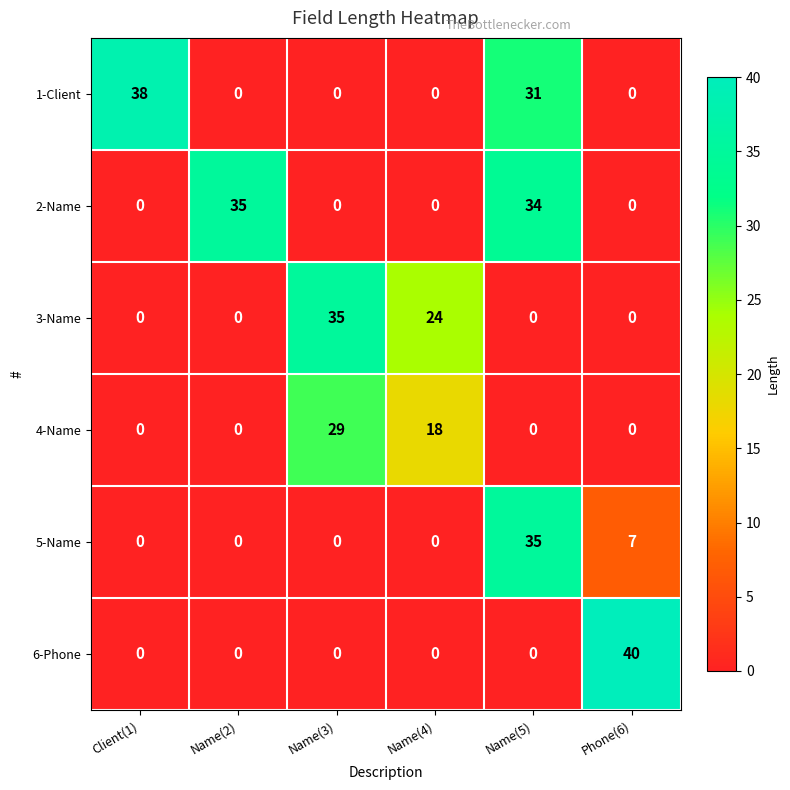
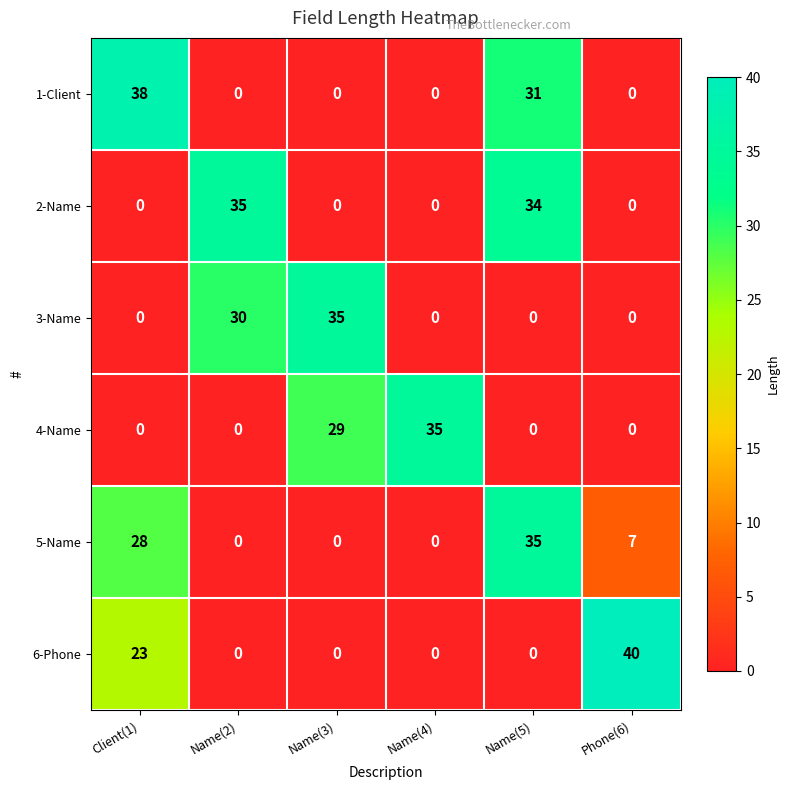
  {
    "1-Client": {
      "Client(1)": 38,
      "Name(2)": 0,
      "Name(3)": 0,
      "Name(4)": 0,
      "Name(5)": 31,
      "Phone(6)": 0
    },
    "2-Name": {
      "Client(1)": 0,
      "Name(2)": 35,
      "Name(3)": 0,
      "Name(4)": 0,
      "Name(5)": 34,
      "Phone(6)": 0
    },
    "3-Name": {
      "Client(1)": 0,
-     "Name(2)": 0,
+     "Name(2)": 30,
      "Name(3)": 35,
-     "Name(4)": 24,
+     "Name(4)": 0,
      "Name(5)": 0,
      "Phone(6)": 0
    },
    "4-Name": {
      "Client(1)": 0,
      "Name(2)": 0,
      "Name(3)": 29,
-     "Name(4)": 18,
+     "Name(4)": 35,
      "Name(5)": 0,
      "Phone(6)": 0
    },
    "5-Name": {
-     "Client(1)": 0,
+     "Client(1)": 28,
      "Name(2)": 0,
      "Name(3)": 0,
      "Name(4)": 0,
      "Name(5)": 35,
      "Phone(6)": 7
    },
    "6-Phone": {
-     "Client(1)": 0,
+     "Client(1)": 23,
      "Name(2)": 0,
      "Name(3)": 0,
      "Name(4)": 0,
      "Name(5)": 0,
      "Phone(6)": 40
    }
  }
